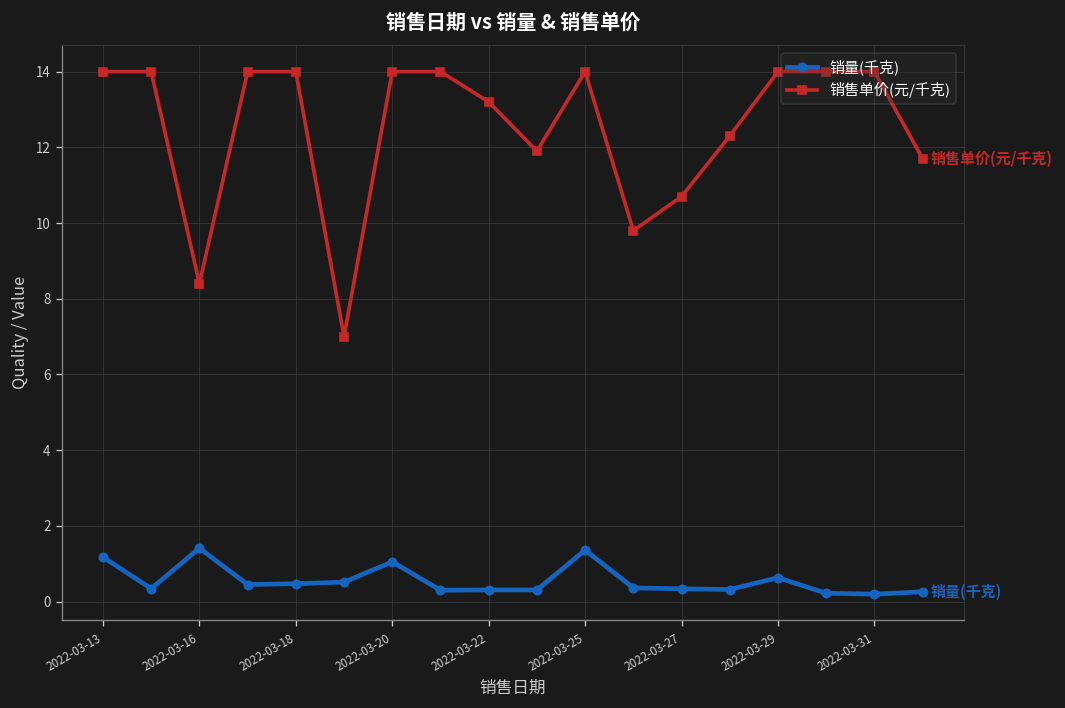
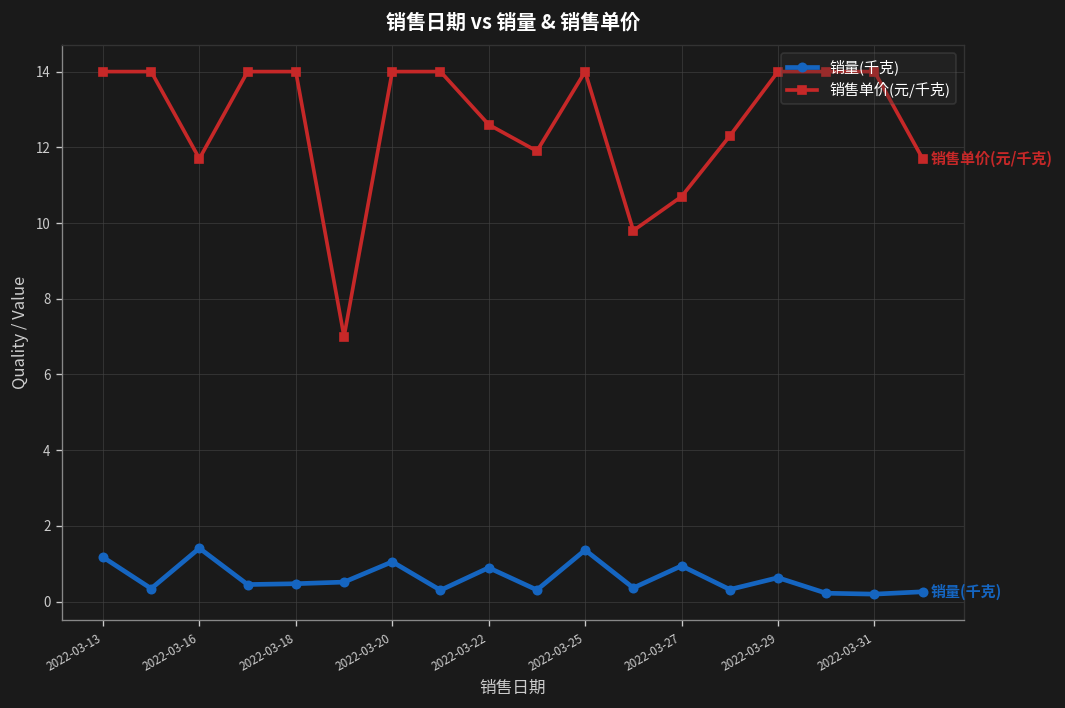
  {
    "销量(千克)": {
      "2022-03-13": 1.2,
      "2022-03-16": 1.4,
      "2022-03-18": 0.5,
      "2022-03-20": 1.1,
-     "2022-03-22": 0.3,
+     "2022-03-22": 0.9,
      "2022-03-25": 1.4,
-     "2022-03-27": 0.3,
+     "2022-03-27": 0.9,
      "2022-03-29": 0.6,
      "2022-03-31": 0.2
    },
    "销售单价(元/千克)": {
      "2022-03-13": 14.0,
-     "2022-03-16": 8.4,
+     "2022-03-16": 11.7,
      "2022-03-18": 14.0,
      "2022-03-20": 14.0,
-     "2022-03-22": 13.2,
+     "2022-03-22": 12.6,
      "2022-03-25": 14.0,
      "2022-03-27": 10.7,
      "2022-03-29": 14.0
    }
  }
